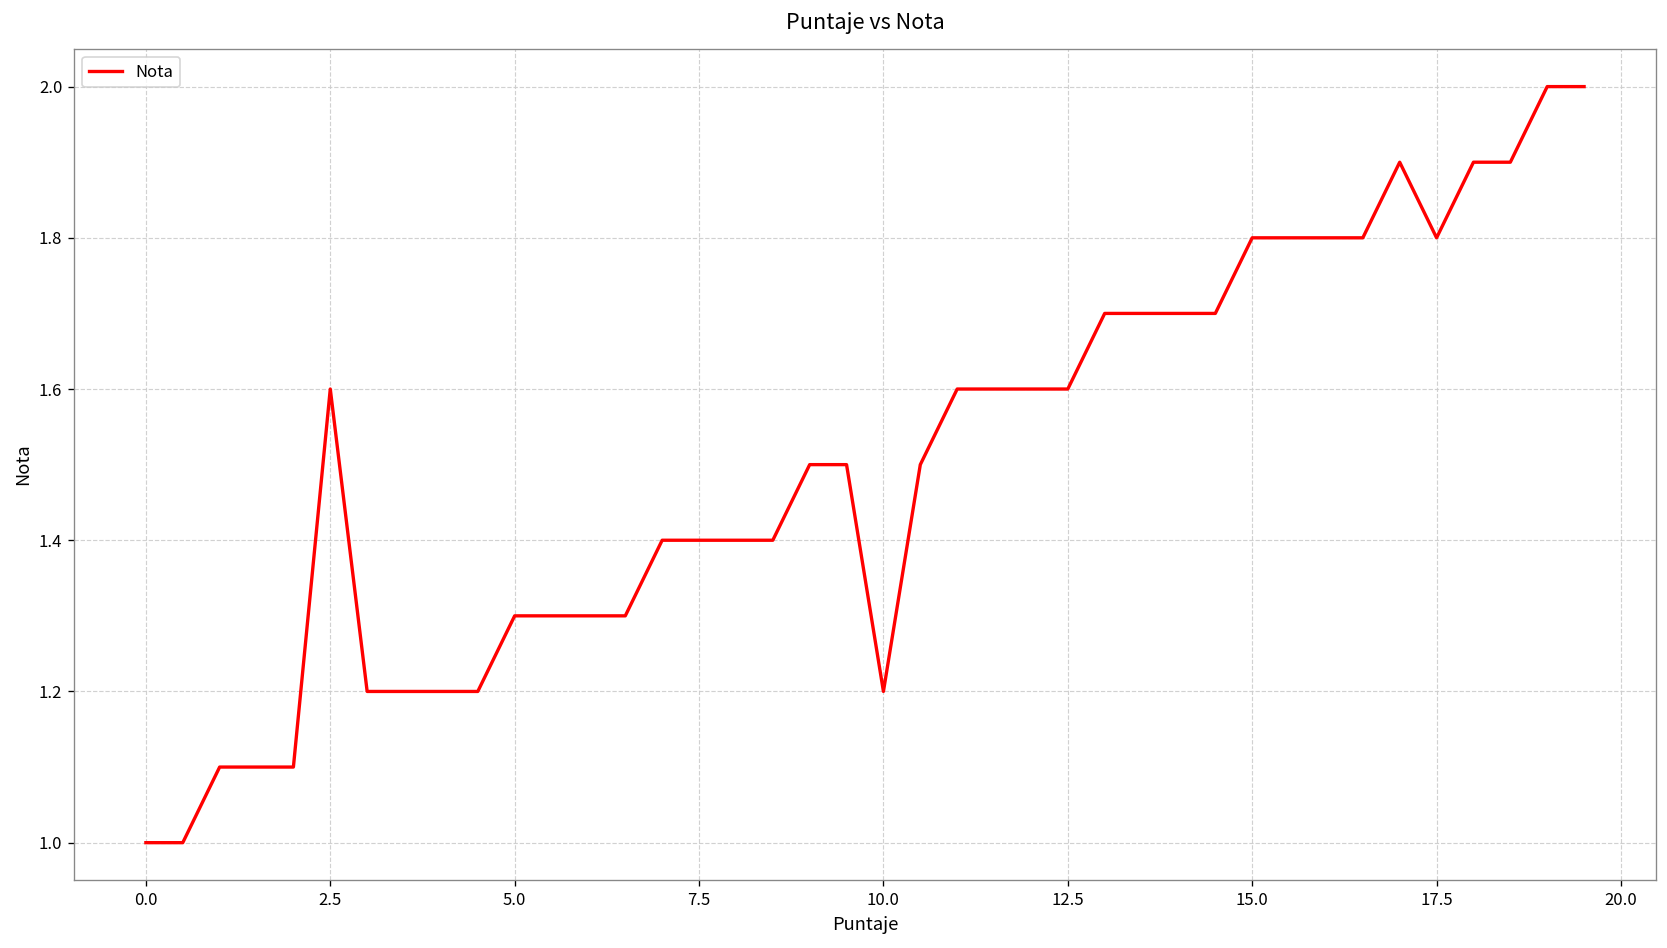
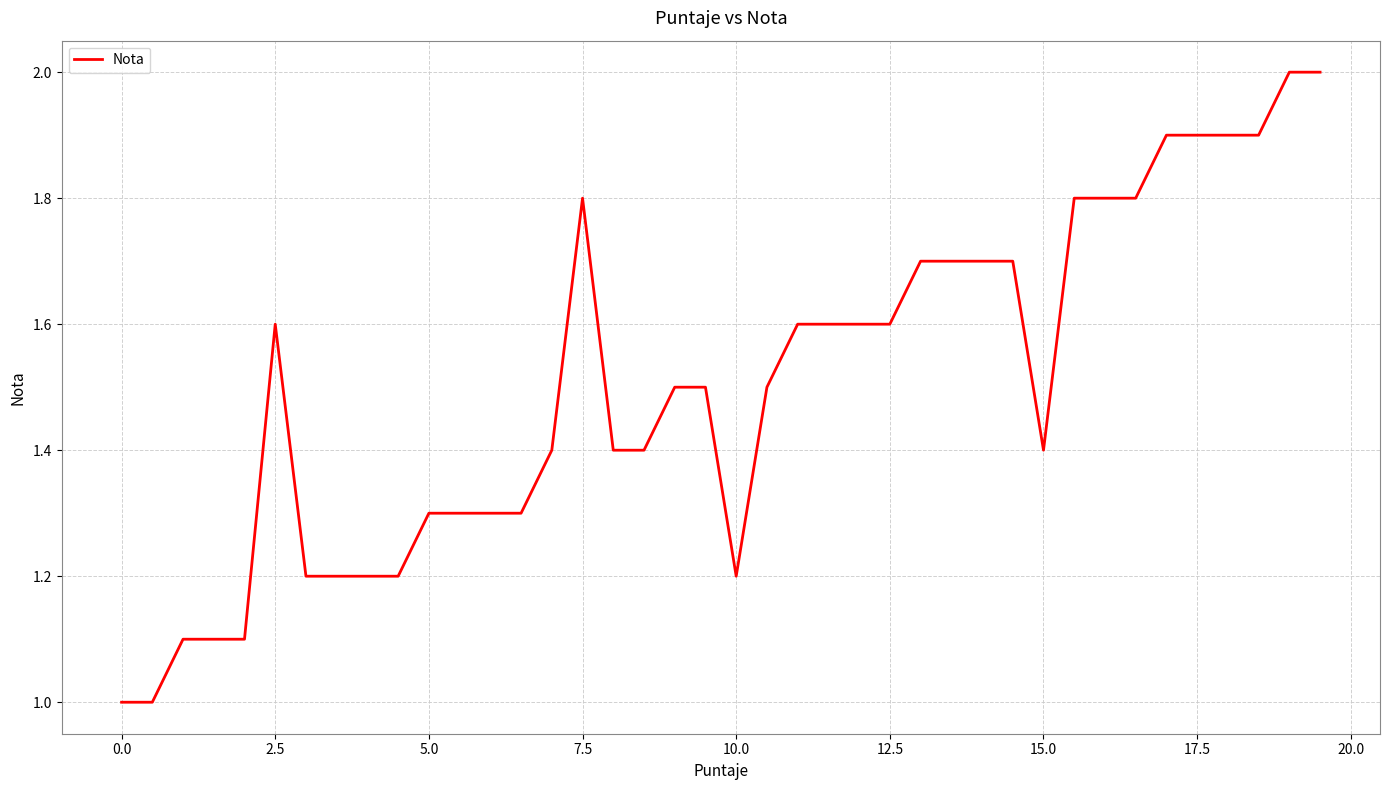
  {
    "0.0": 1.0,
    "2.5": 1.6,
    "5.0": 1.3,
-   "7.5": 1.4,
+   "7.5": 1.8,
    "10.0": 1.2,
    "12.5": 1.6,
-   "15.0": 1.8,
-   "17.5": 1.8
+   "15.0": 1.4,
+   "17.5": 1.9
  }
